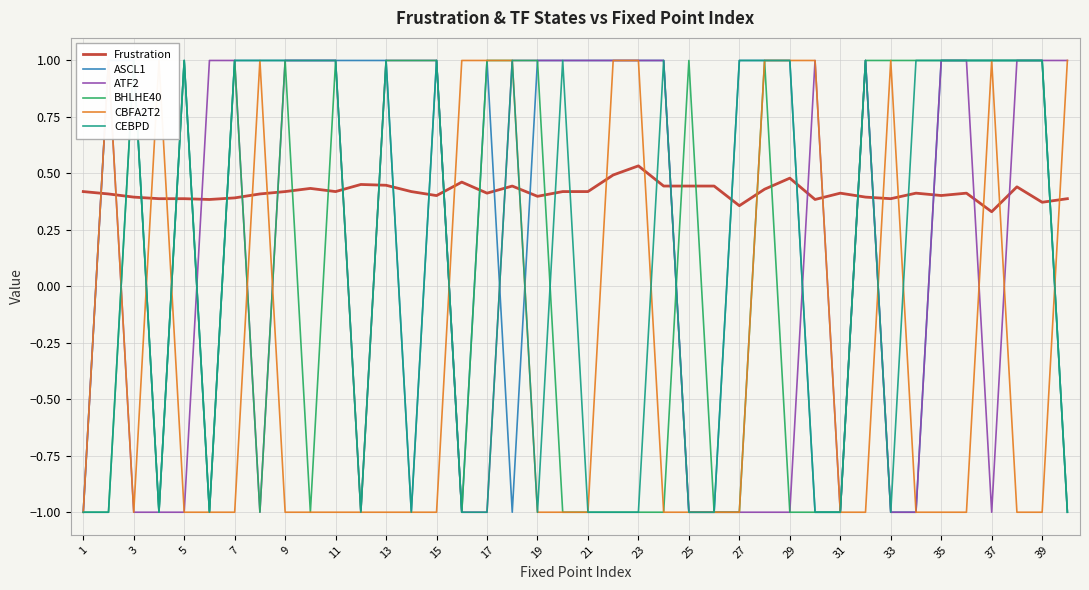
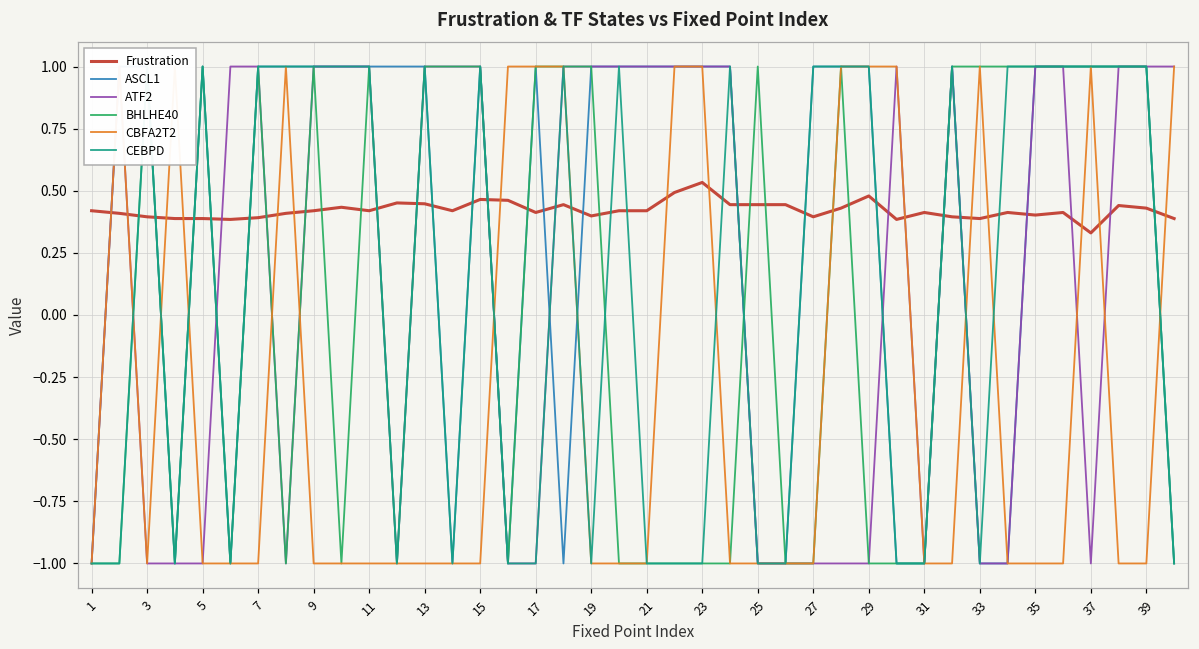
  {
    "Frustration": {
      "1": 0.42,
      "3": 0.40,
      "5": 0.39,
      "7": 0.39,
      "9": 0.42,
      "11": 0.42,
      "13": 0.45,
-     "15": 0.40,
+     "15": 0.47,
      "17": 0.41,
      "19": 0.40,
      "21": 0.42,
      "23": 0.53,
      "25": 0.44,
-     "27": 0.36,
+     "27": 0.40,
      "29": 0.48,
      "31": 0.41,
      "33": 0.39,
      "35": 0.40,
      "37": 0.33,
-     "39": 0.37
+     "39": 0.43
    },
    "ATF2": {
      "37": -1.00
    },
    "CBFA2T2": {
      "7": -1.00,
      "9": -1.00,
      "11": -1.00,
      "13": -1.00,
      "15": -1.00,
      "35": -1.00,
      "39": -1.00
    }
  }
